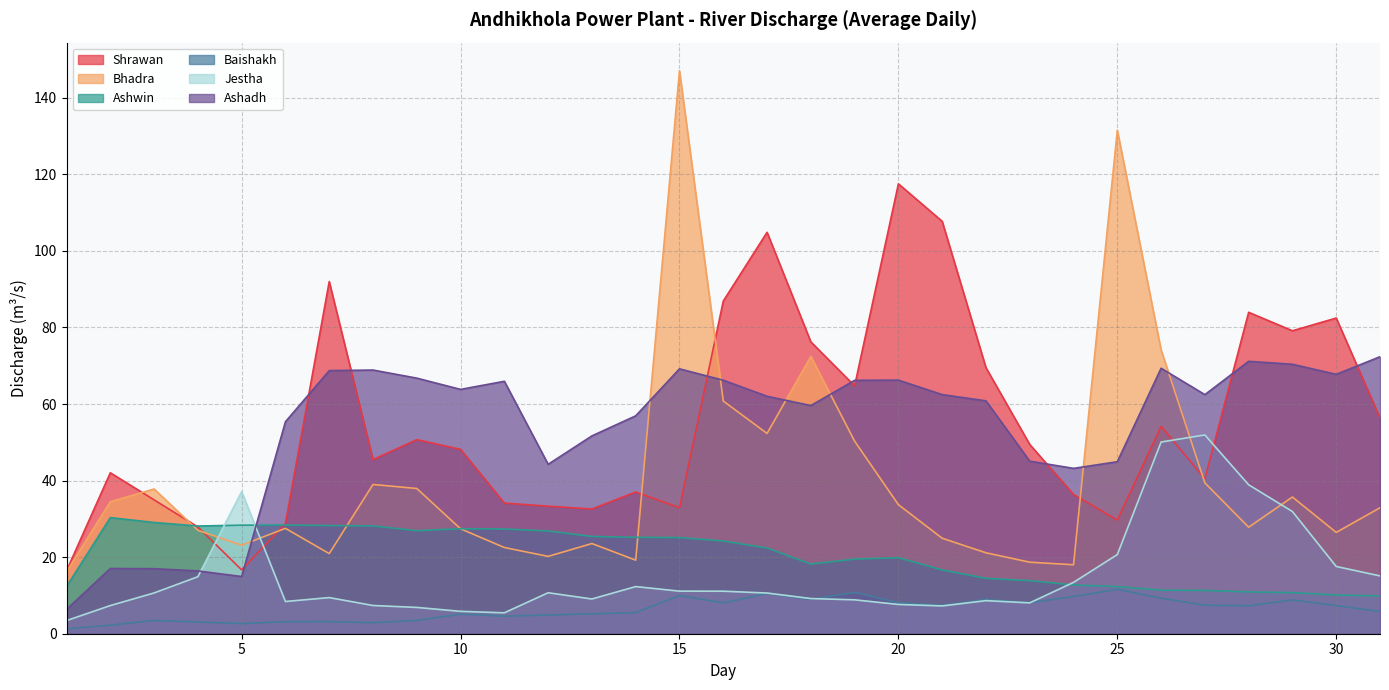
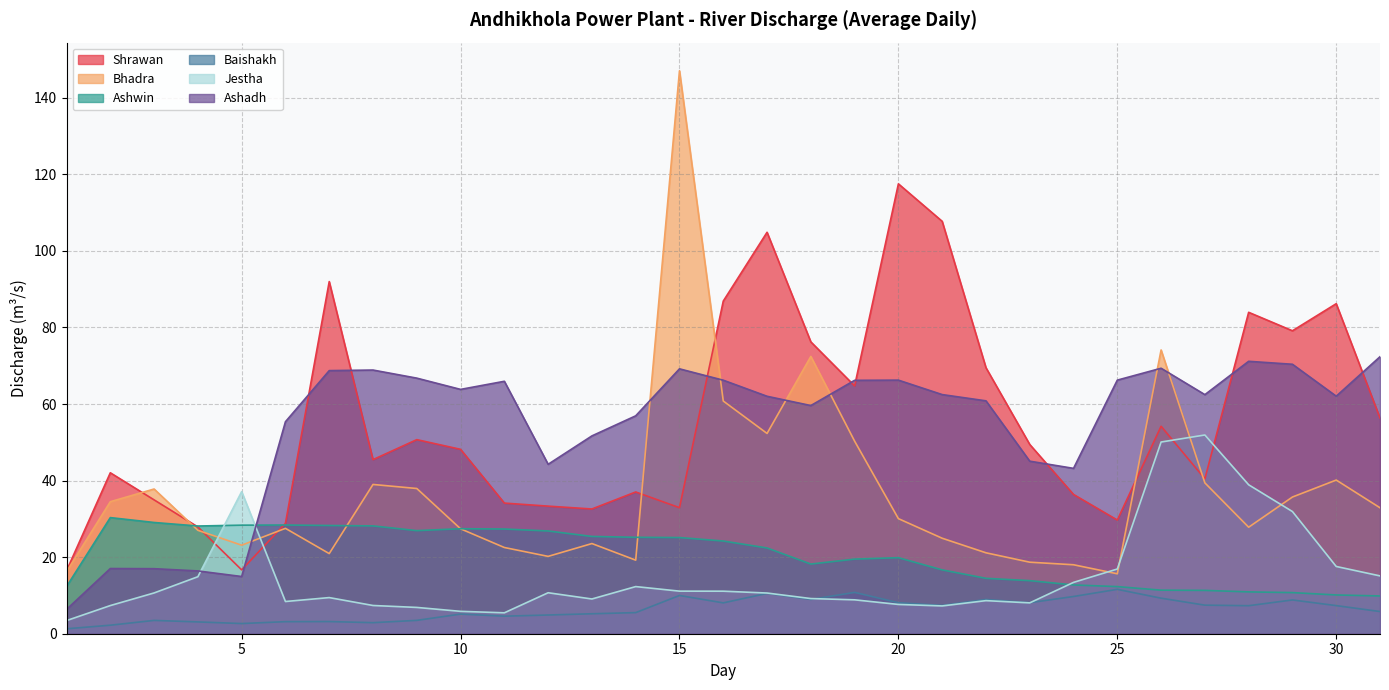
  {
    "Shrawan": {
      "5": 17,
      "10": 48,
      "15": 33,
      "20": 118,
      "25": 30,
-     "30": 82
+     "30": 86
    },
    "Bhadra": {
      "5": 23,
      "15": 147,
-     "20": 34,
-     "25": 132,
-     "30": 26
+     "20": 30,
+     "25": 16,
+     "30": 40
    },
    "Jestha": {
      "5": 37,
      "10": 6,
      "15": 11,
-     "25": 21,
+     "25": 17,
      "30": 18
    },
    "Ashadh": {
      "5": 15,
      "10": 64,
      "15": 69,
      "20": 66,
-     "25": 45,
-     "30": 68
+     "25": 66,
+     "30": 62
    }
  }
